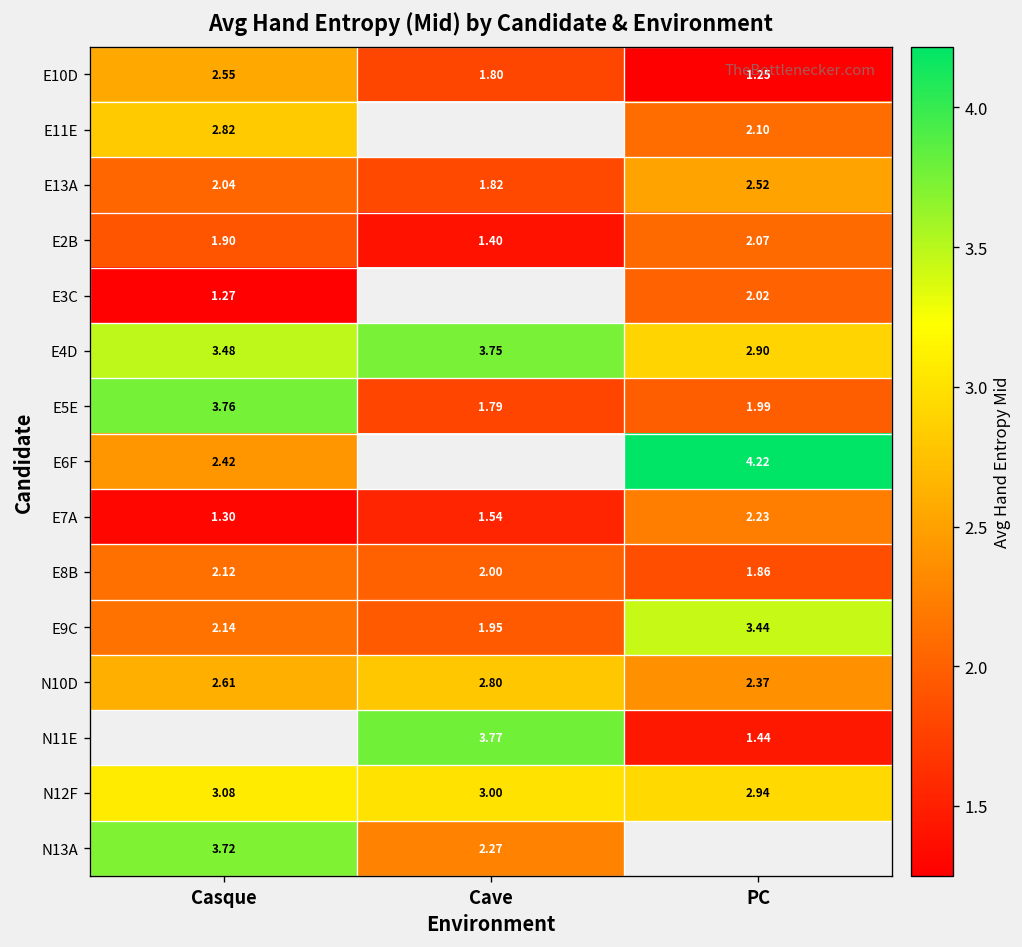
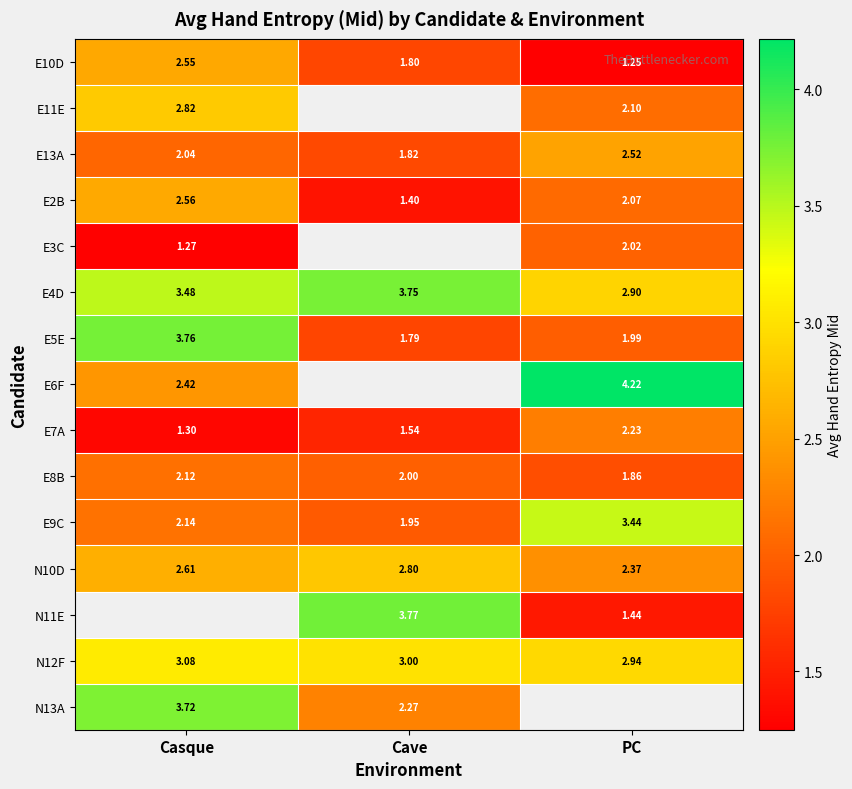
  {
    "E10D": {
      "Casque": 2.55,
      "Cave": 1.80
    },
    "E11E": {
      "Casque": 2.82,
      "PC": 2.10
    },
    "E13A": {
      "Casque": 2.04,
      "Cave": 1.82,
      "PC": 2.52
    },
    "E2B": {
-     "Casque": 1.90,
+     "Casque": 2.56,
      "Cave": 1.40,
      "PC": 2.07
    },
    "E3C": {
      "Casque": 1.27,
      "PC": 2.02
    },
    "E4D": {
      "Casque": 3.48,
      "Cave": 3.75,
      "PC": 2.90
    },
    "E5E": {
      "Casque": 3.76,
      "Cave": 1.79,
      "PC": 1.99
    },
    "E6F": {
      "Casque": 2.42,
      "PC": 4.22
    },
    "E7A": {
      "Casque": 1.30,
      "Cave": 1.54,
      "PC": 2.23
    },
    "E8B": {
      "Casque": 2.12,
      "Cave": 2.00,
      "PC": 1.86
    },
    "E9C": {
      "Casque": 2.14,
      "Cave": 1.95,
      "PC": 3.44
    },
    "N10D": {
      "Casque": 2.61,
      "Cave": 2.80,
      "PC": 2.37
    },
    "N11E": {
      "Cave": 3.77,
      "PC": 1.44
    },
    "N12F": {
      "Casque": 3.08,
      "Cave": 3.00,
      "PC": 2.94
    },
    "N13A": {
      "Casque": 3.72,
      "Cave": 2.27
    }
  }
